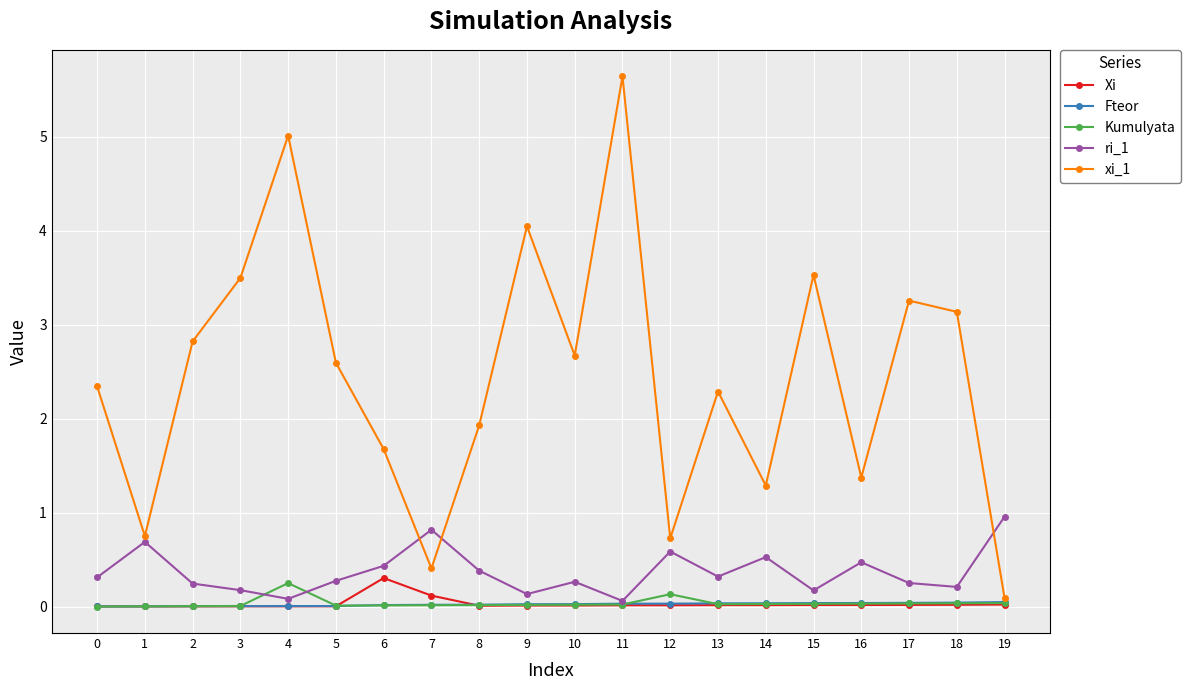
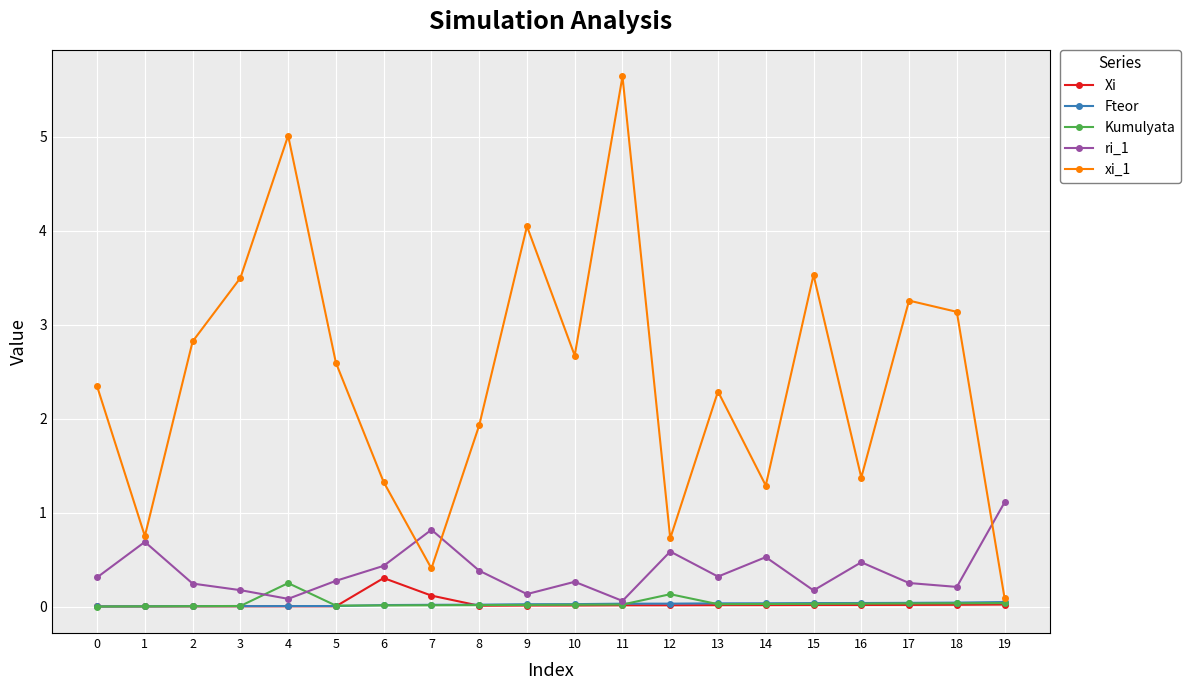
  {
    "Xi": {
      "6": 0.3,
      "7": 0.1
    },
    "Kumulyata": {
      "4": 0.2,
      "12": 0.1
    },
    "ri_1": {
      "0": 0.3,
      "1": 0.7,
      "2": 0.2,
      "3": 0.2,
      "4": 0.1,
      "5": 0.3,
      "6": 0.4,
      "7": 0.8,
      "8": 0.4,
      "9": 0.1,
      "10": 0.3,
      "11": 0.1,
      "12": 0.6,
      "13": 0.3,
      "14": 0.5,
      "15": 0.2,
      "16": 0.5,
      "17": 0.3,
      "18": 0.2,
-     "19": 1.0
+     "19": 1.1
    },
    "xi_1": {
      "0": 2.3,
      "1": 0.7,
      "2": 2.8,
      "3": 3.5,
      "4": 5.0,
      "5": 2.6,
-     "6": 1.7,
+     "6": 1.3,
      "7": 0.4,
      "8": 1.9,
      "9": 4.0,
      "10": 2.7,
      "11": 5.6,
      "12": 0.7,
      "13": 2.3,
      "14": 1.3,
      "15": 3.5,
      "16": 1.4,
      "17": 3.3,
      "18": 3.1,
      "19": 0.1
    }
  }
